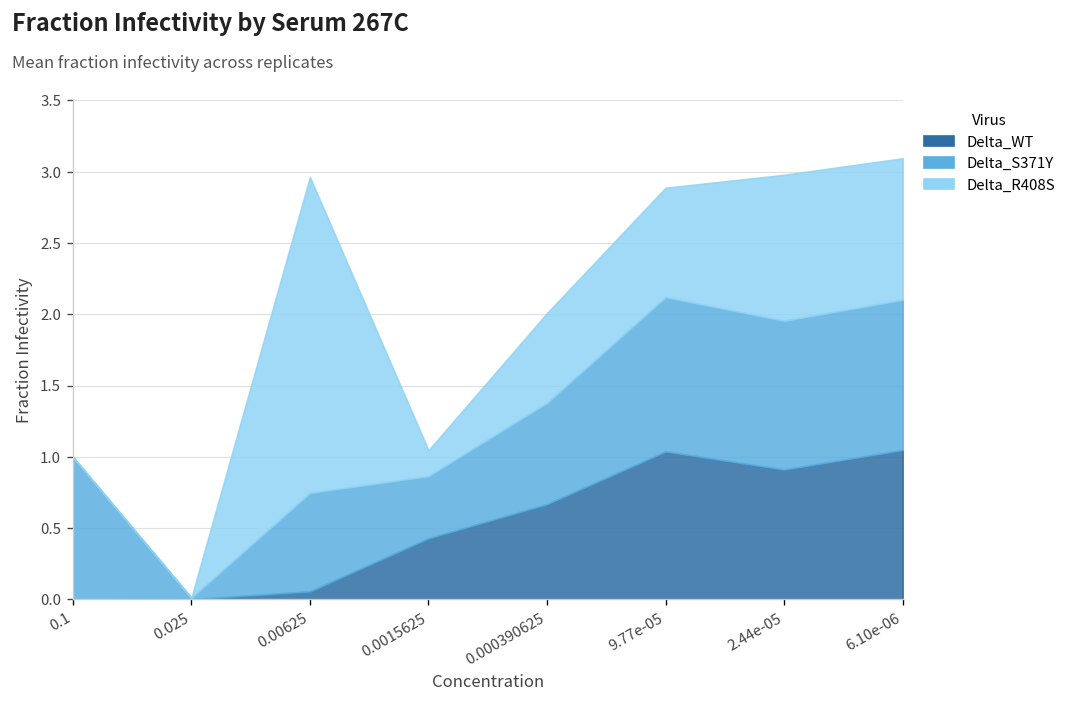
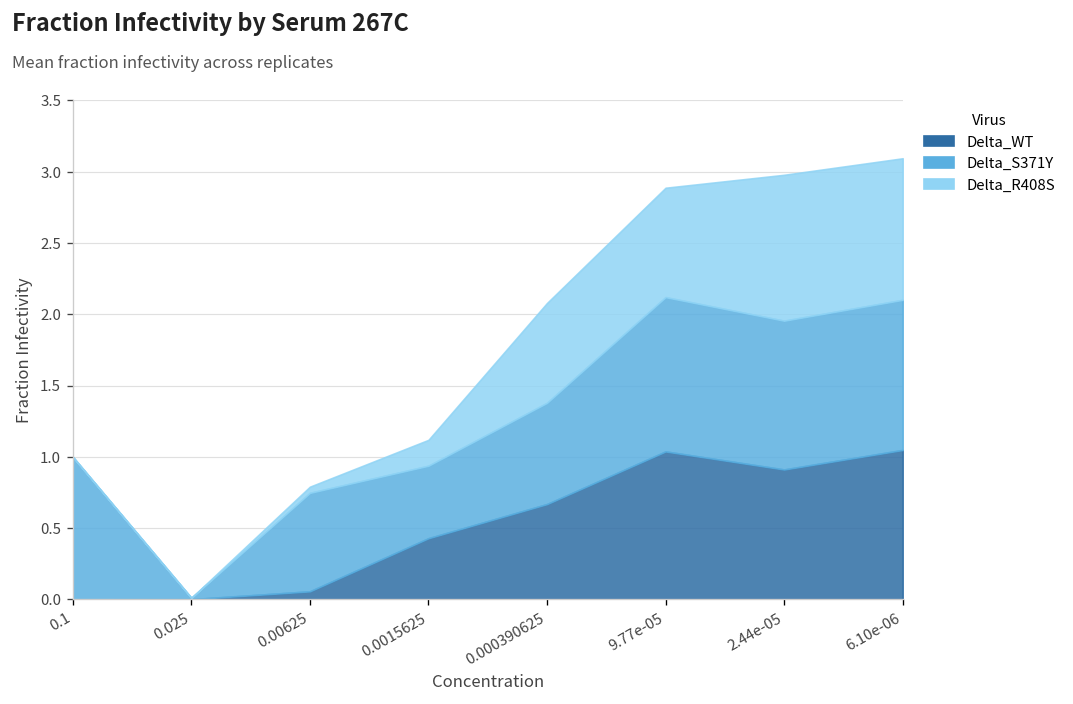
  {
    "Delta_S371Y": {
      "0.00625": 0.69,
-     "0.0015625": 0.44,
+     "0.0015625": 0.51,
      "0.000390625": 0.71,
      "9.77e-05": 1.08,
      "2.44e-05": 1.04,
      "6.10e-06": 1.05
    },
    "Delta_R408S": {
-     "0.00625": 2.22,
+     "0.00625": 0.04,
      "0.0015625": 0.18,
-     "0.000390625": 0.63,
+     "0.000390625": 0.70,
      "9.77e-05": 0.77,
      "2.44e-05": 1.02,
      "6.10e-06": 0.99
    }
  }
